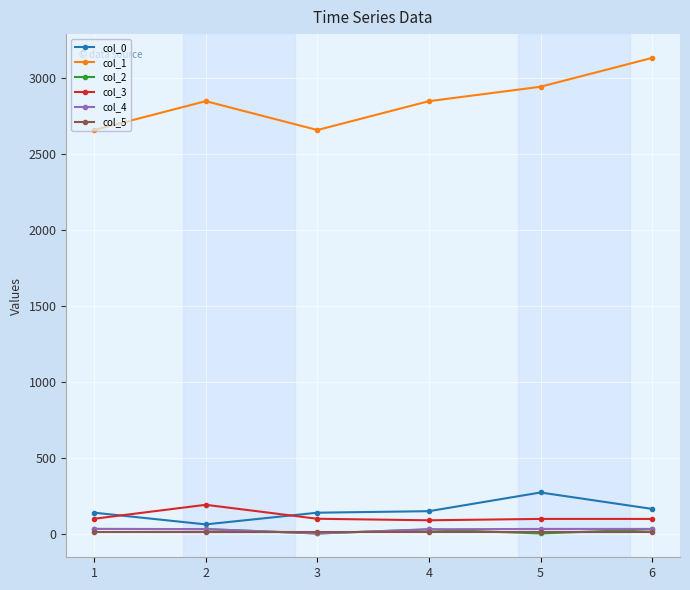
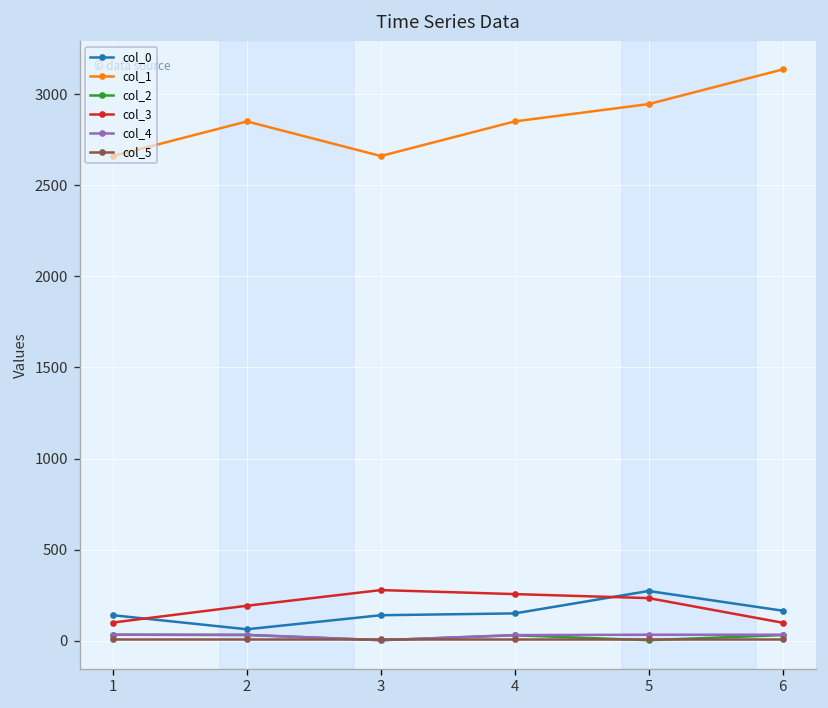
  {
    "col_0": {
      "1": 140,
      "2": 60,
      "3": 140,
      "4": 150,
      "5": 270,
      "6": 170
    },
    "col_1": {
      "2": 2850,
      "3": 2660,
      "4": 2850,
      "5": 2950,
      "6": 3140
    },
    "col_3": {
      "1": 100,
      "2": 190,
-     "3": 100,
-     "4": 90,
-     "5": 100,
+     "3": 280,
+     "4": 260,
+     "5": 230,
      "6": 100
    },
    "col_4": {
      "5": 30
    },
    "col_5": {
      "1": 10,
      "2": 10,
      "4": 10,
      "6": 10
    }
  }
